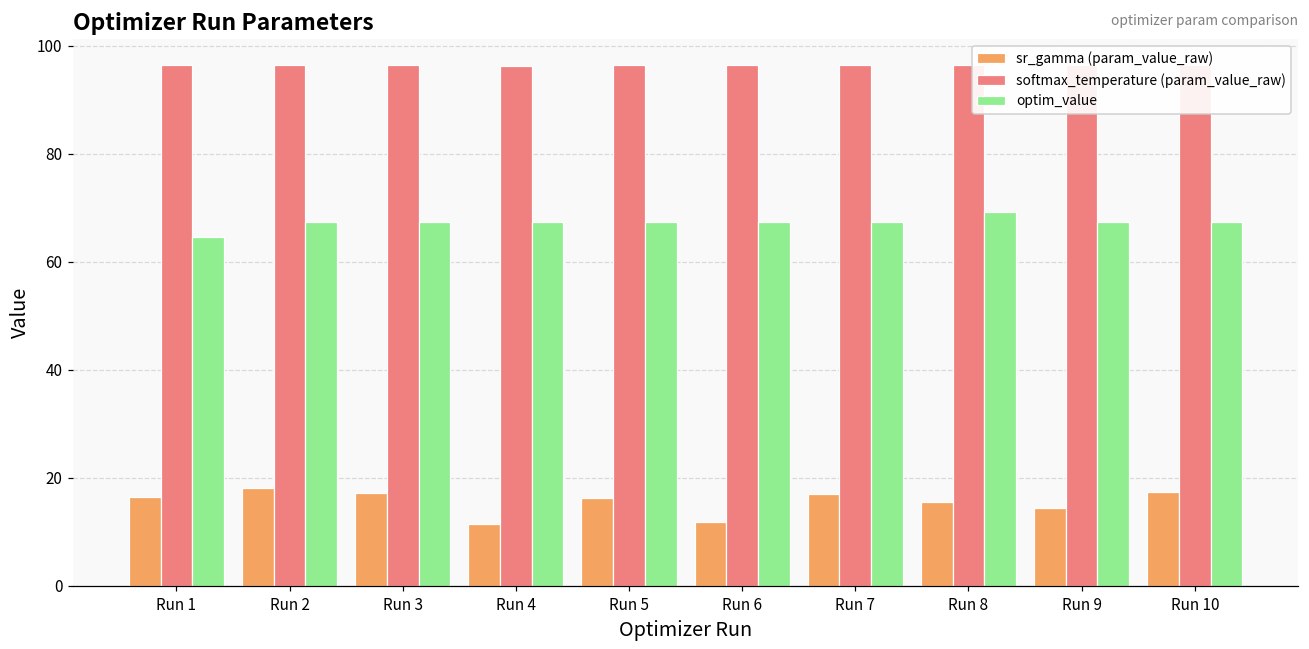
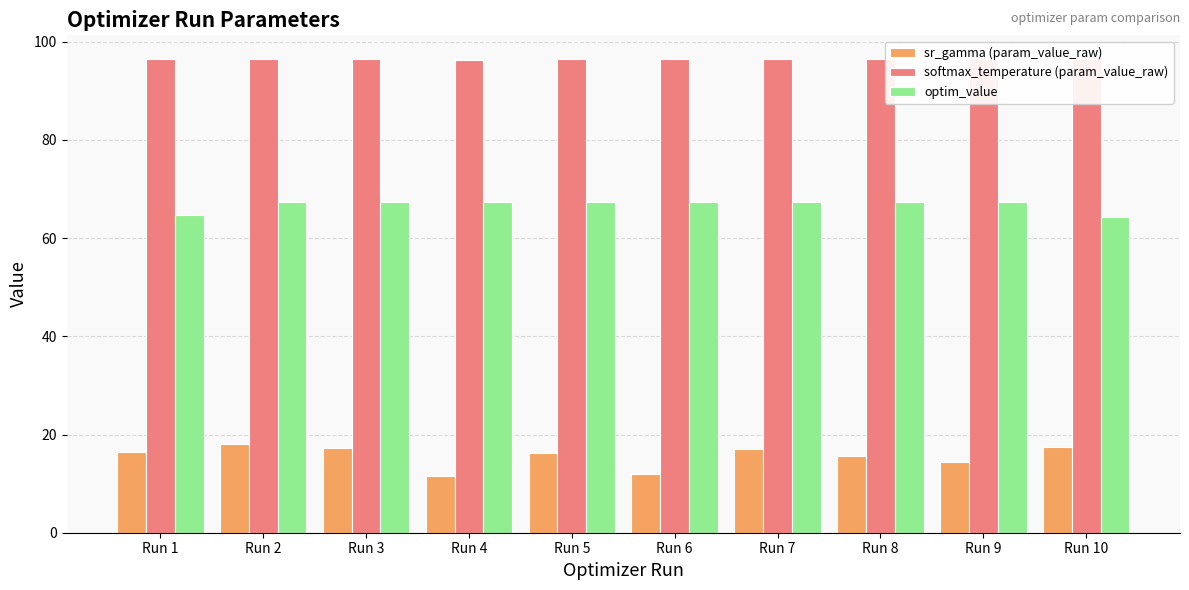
  {
    "optim_value": {
      "Run 1": 65,
      "Run 2": 67,
      "Run 3": 67,
      "Run 4": 67,
      "Run 5": 67,
      "Run 6": 67,
      "Run 7": 67,
-     "Run 8": 69,
+     "Run 8": 67,
      "Run 9": 67,
-     "Run 10": 67
+     "Run 10": 64
    }
  }
